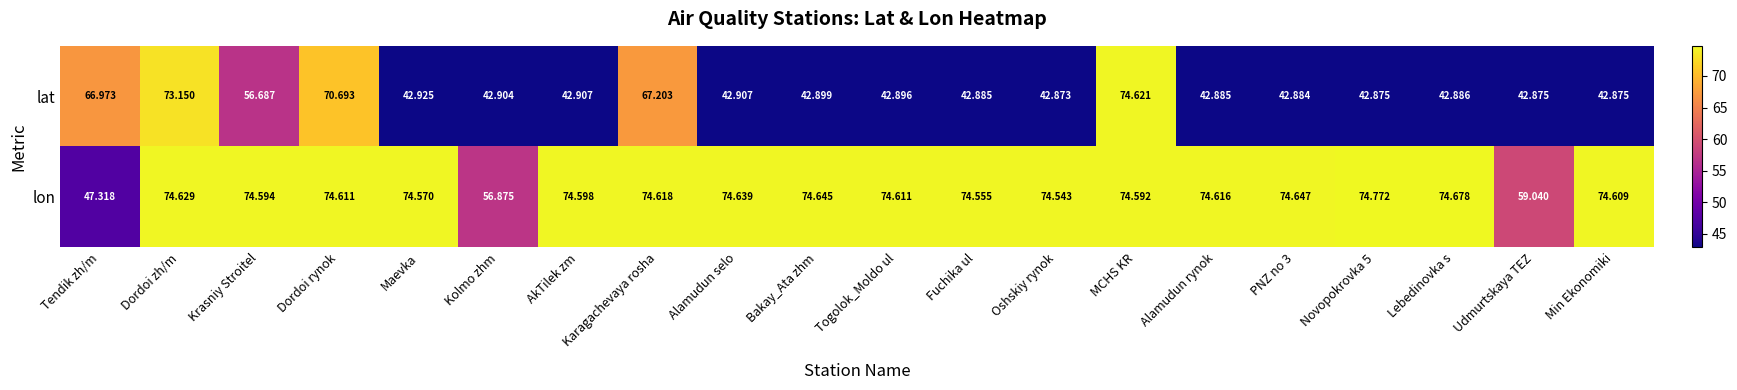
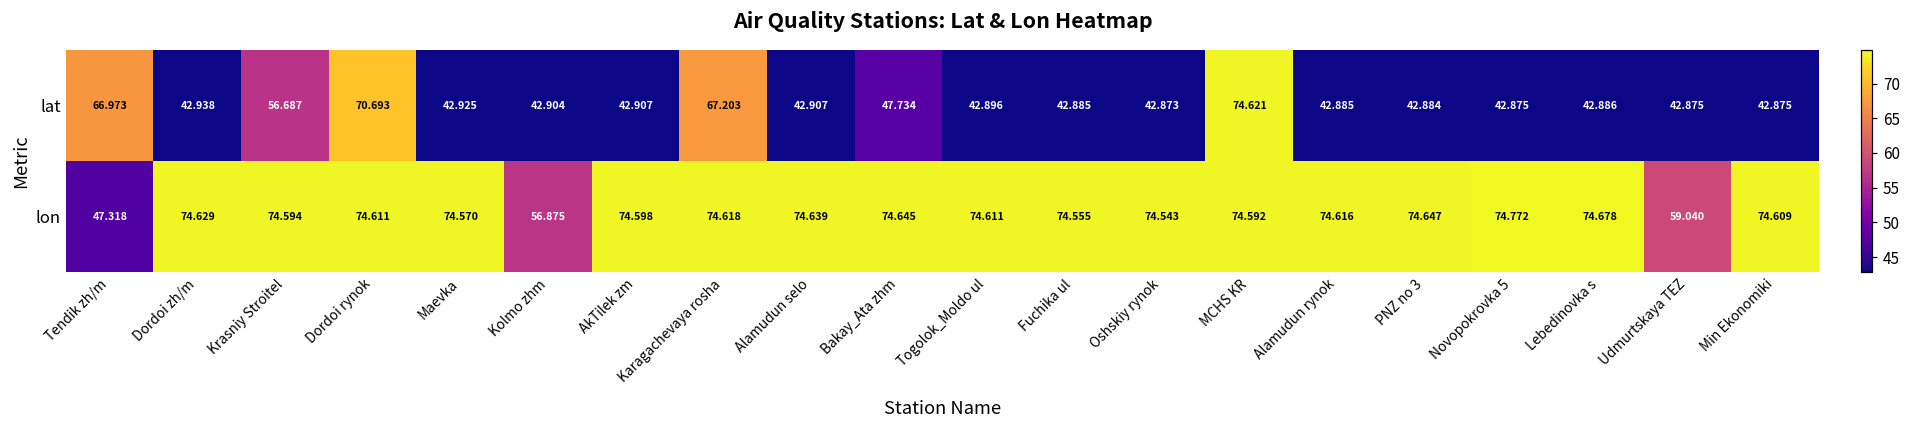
  {
    "lat": {
      "Tendik zh/m": 66.973,
-     "Dordoi zh/m": 73.150,
+     "Dordoi zh/m": 42.938,
      "Krasniy Stroitel": 56.687,
      "Dordoi rynok": 70.693,
      "Maevka": 42.925,
      "Kolmo zhm": 42.904,
      "AkTilek zm": 42.907,
      "Karagachevaya rosha": 67.203,
      "Alamudun selo": 42.907,
-     "Bakay_Ata zhm": 42.899,
+     "Bakay_Ata zhm": 47.734,
      "Togolok_Moldo ul": 42.896,
      "Fuchika ul": 42.885,
      "Oshskiy rynok": 42.873,
      "MCHS KR": 74.621,
      "Alamudun rynok": 42.885,
      "PNZ no 3": 42.884,
      "Novopokrovka 5": 42.875,
      "Lebedinovka s": 42.886,
      "Udmurtskaya TEZ": 42.875,
      "Min Ekonomiki": 42.875
    },
    "lon": {
      "Tendik zh/m": 47.318,
      "Dordoi zh/m": 74.629,
      "Krasniy Stroitel": 74.594,
      "Dordoi rynok": 74.611,
      "Maevka": 74.570,
      "Kolmo zhm": 56.875,
      "AkTilek zm": 74.598,
      "Karagachevaya rosha": 74.618,
      "Alamudun selo": 74.639,
      "Bakay_Ata zhm": 74.645,
      "Togolok_Moldo ul": 74.611,
      "Fuchika ul": 74.555,
      "Oshskiy rynok": 74.543,
      "MCHS KR": 74.592,
      "Alamudun rynok": 74.616,
      "PNZ no 3": 74.647,
      "Novopokrovka 5": 74.772,
      "Lebedinovka s": 74.678,
      "Udmurtskaya TEZ": 59.040,
      "Min Ekonomiki": 74.609
    }
  }
